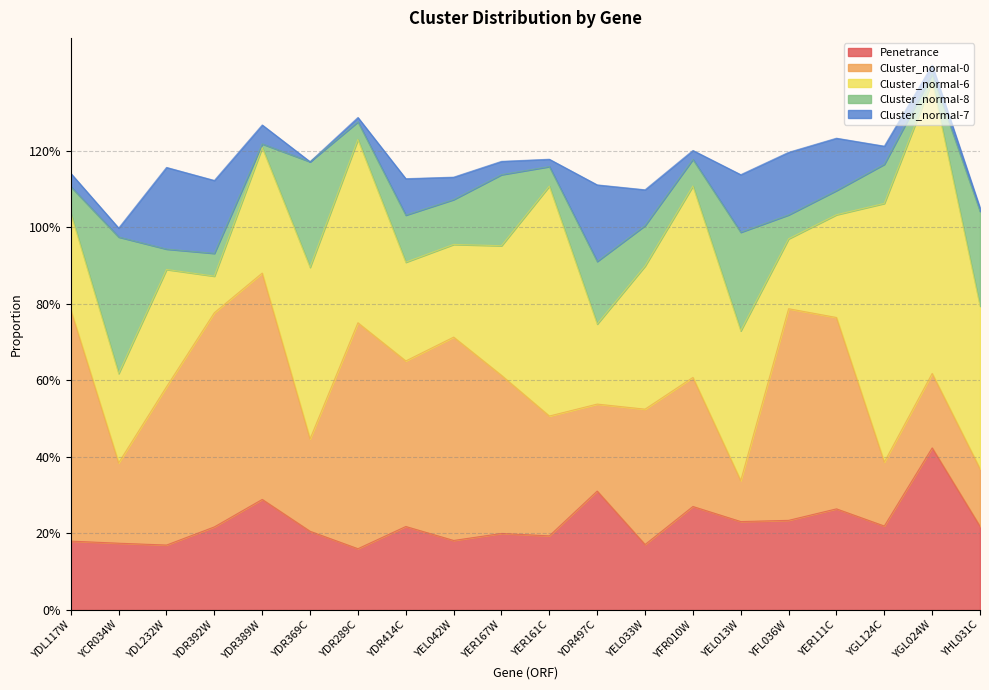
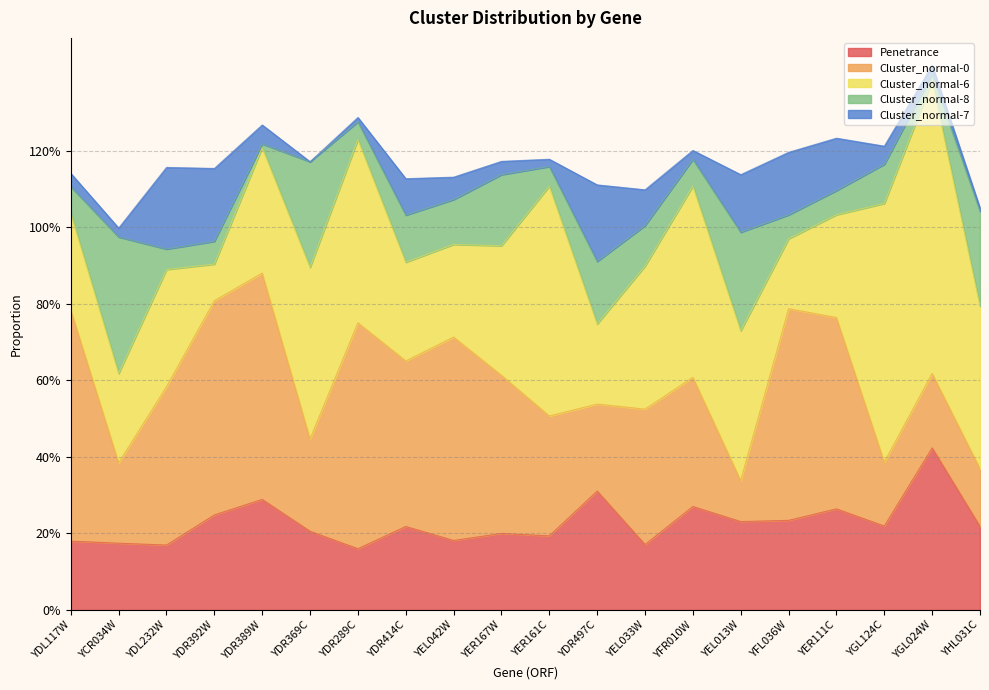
  {
    "Penetrance": {
      "YDL117W": "18%",
      "YCR034W": "17%",
      "YDL232W": "17%",
-     "YDR392W": "22%",
+     "YDR392W": "25%",
      "YDR389W": "29%",
      "YDR369C": "21%",
      "YDR289C": "16%",
      "YDR414C": "22%",
      "YEL042W": "18%",
      "YER167W": "20%",
      "YER161C": "19%",
      "YDR497C": "31%",
      "YEL033W": "17%",
      "YFR010W": "27%",
      "YEL013W": "23%",
      "YFL036W": "23%",
      "YER111C": "26%",
      "YGL124C": "22%",
      "YGL024W": "42%",
      "YHL031C": "22%"
    },
    "Cluster_normal-0": {
      "YDL117W": "60%",
      "YCR034W": "21%",
      "YDL232W": "41%",
      "YDR392W": "56%",
      "YDR389W": "59%",
      "YDR369C": "24%",
      "YDR289C": "59%",
      "YDR414C": "43%",
      "YEL042W": "53%",
      "YER167W": "41%",
      "YER161C": "31%",
      "YDR497C": "23%",
      "YEL033W": "35%",
      "YFR010W": "34%",
      "YEL013W": "11%",
      "YFL036W": "55%",
      "YER111C": "50%",
      "YGL124C": "17%",
      "YGL024W": "19%",
      "YHL031C": "15%"
    },
    "Cluster_normal-6": {
      "YDL117W": "25%",
      "YCR034W": "23%",
      "YDL232W": "31%",
      "YDR392W": "10%",
      "YDR389W": "33%",
      "YDR369C": "45%",
      "YDR289C": "48%",
      "YDR414C": "26%",
      "YEL042W": "24%",
      "YER167W": "34%",
      "YER161C": "60%",
      "YDR497C": "21%",
      "YEL033W": "37%",
      "YFR010W": "50%",
      "YEL013W": "39%",
      "YFL036W": "18%",
      "YER111C": "27%",
      "YGL124C": "68%",
      "YHL031C": "42%"
    },
    "Cluster_normal-8": {
      "YDL117W": "7%",
      "YCR034W": "36%",
      "YDL232W": "5%",
      "YDR392W": "6%",
      "YDR389W": "1%",
      "YDR289C": "5%",
      "YDR414C": "12%",
      "YEL042W": "12%",
      "YER167W": "19%",
      "YER161C": "5%",
      "YDR497C": "16%",
      "YEL033W": "11%",
      "YFR010W": "7%",
      "YEL013W": "26%",
      "YFL036W": "6%",
      "YER111C": "6%",
      "YGL124C": "10%",
      "YHL031C": "25%"
    },
    "Cluster_normal-7": {
      "YDL117W": "3%",
      "YCR034W": "2%",
      "YDL232W": "21%",
      "YDR392W": "19%",
      "YDR389W": "5%",
      "YDR289C": "1%",
      "YDR414C": "10%",
      "YEL042W": "6%",
      "YER167W": "3%",
      "YER161C": "2%",
      "YDR497C": "20%",
      "YEL033W": "9%",
      "YFR010W": "2%",
      "YEL013W": "15%",
      "YFL036W": "16%",
      "YER111C": "14%",
      "YGL124C": "5%",
      "YHL031C": "1%"
    }
  }
